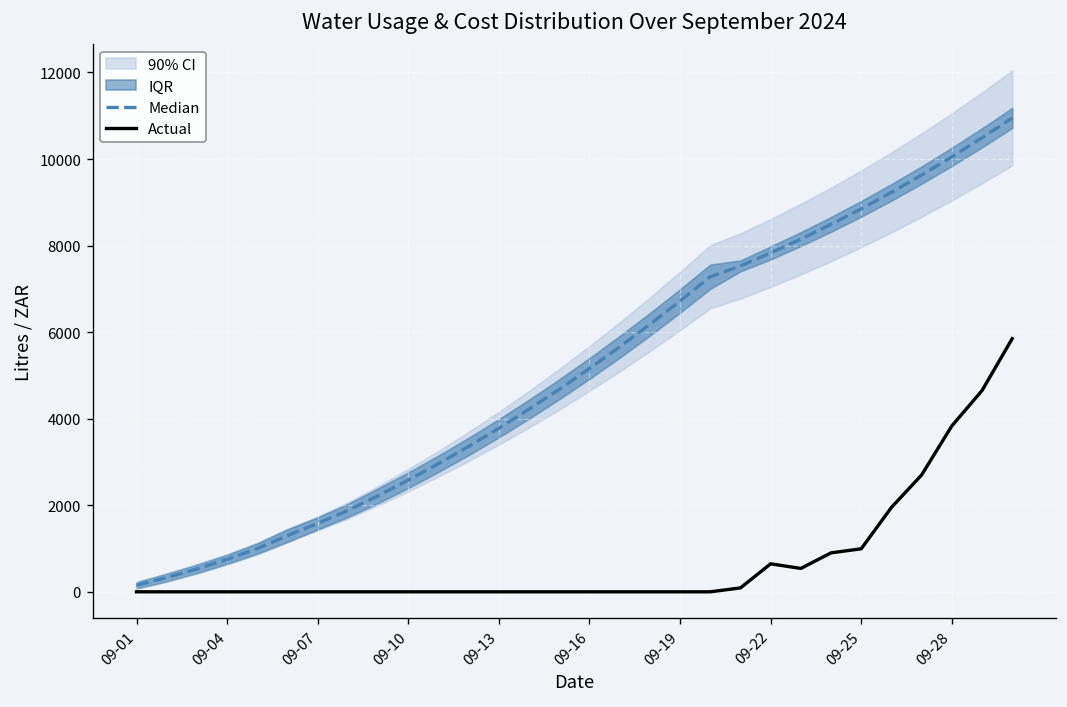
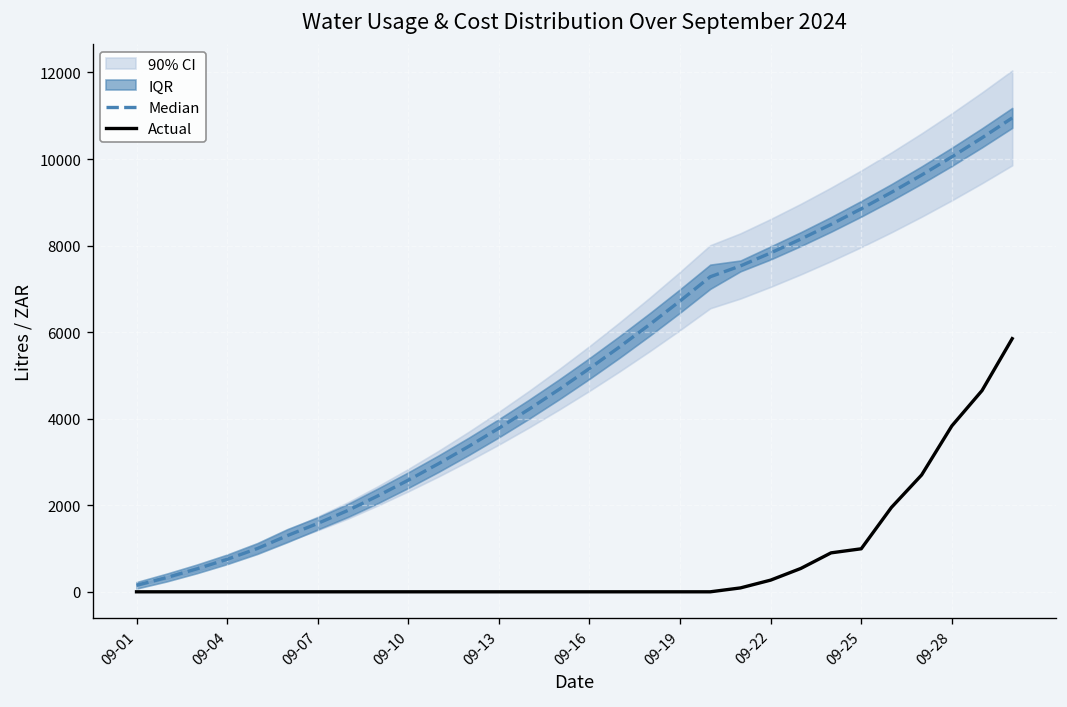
  {
    "Actual": {
      "09-01": 0,
      "09-04": 0,
      "09-07": 0,
      "09-10": 0,
      "09-13": 0,
      "09-16": 0,
      "09-19": 0,
-     "09-22": 600,
+     "09-22": 300,
      "09-25": 1000,
      "09-28": 3800
    }
  }
